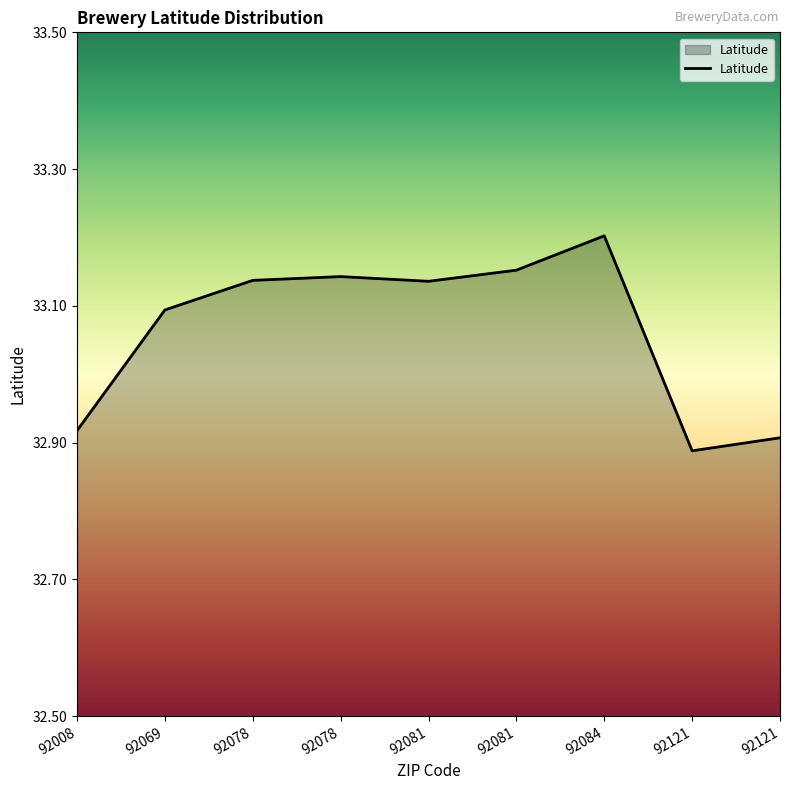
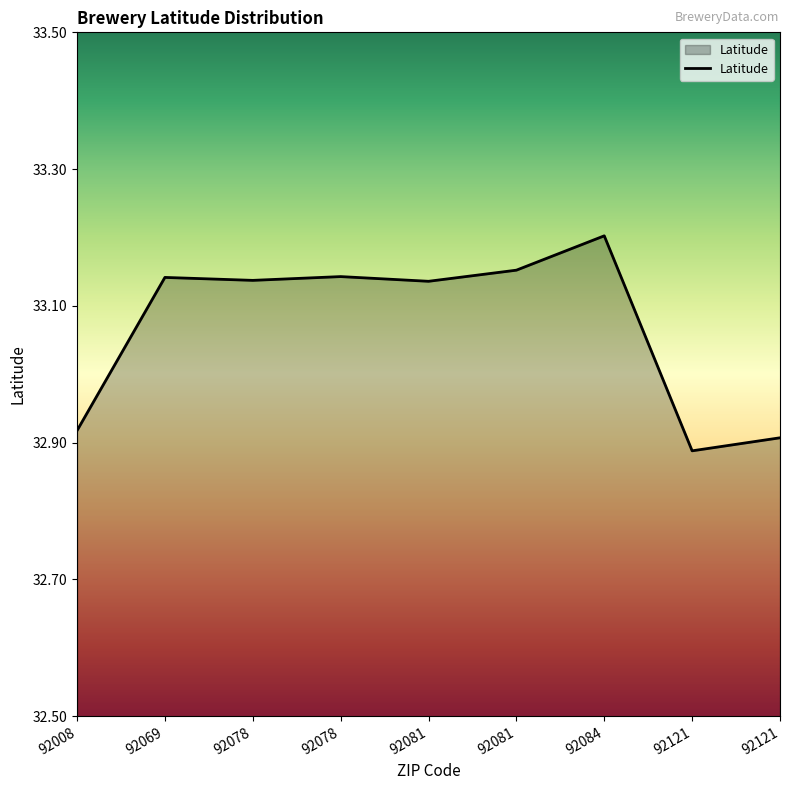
  {
    "92008": 32.92,
-   "92069": 33.09,
+   "92069": 33.14,
    "92084": 33.20
  }
